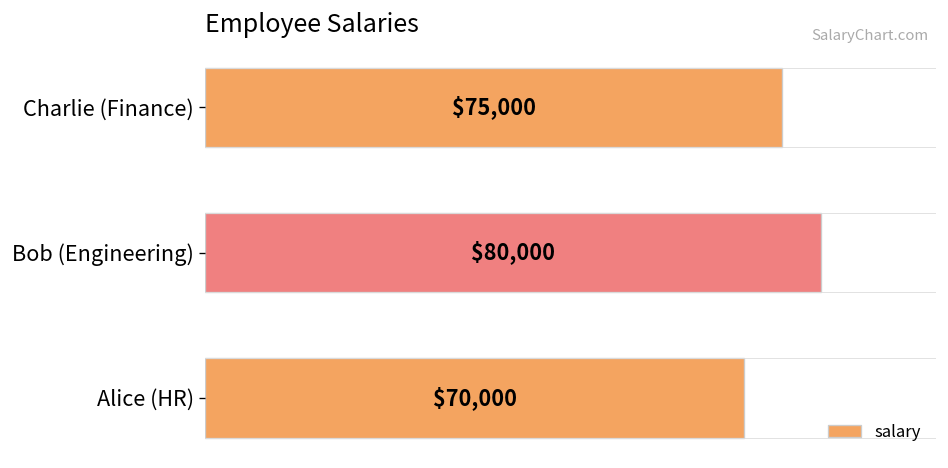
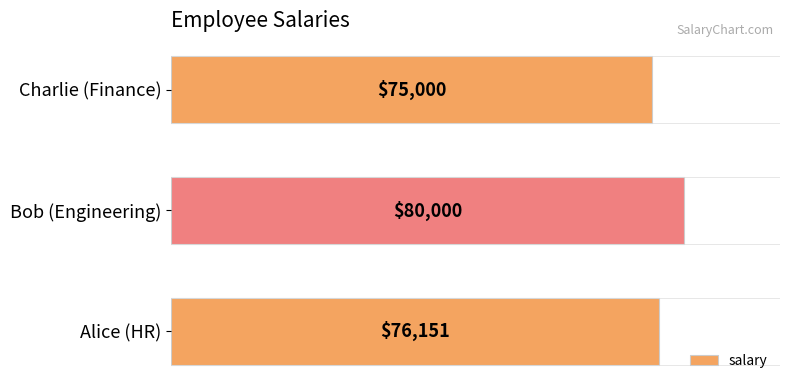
  {
    "Charlie (Finance)": "$75,000",
    "Bob (Engineering)": "$80,000",
-   "Alice (HR)": "$70,000"
+   "Alice (HR)": "$76,151"
  }
